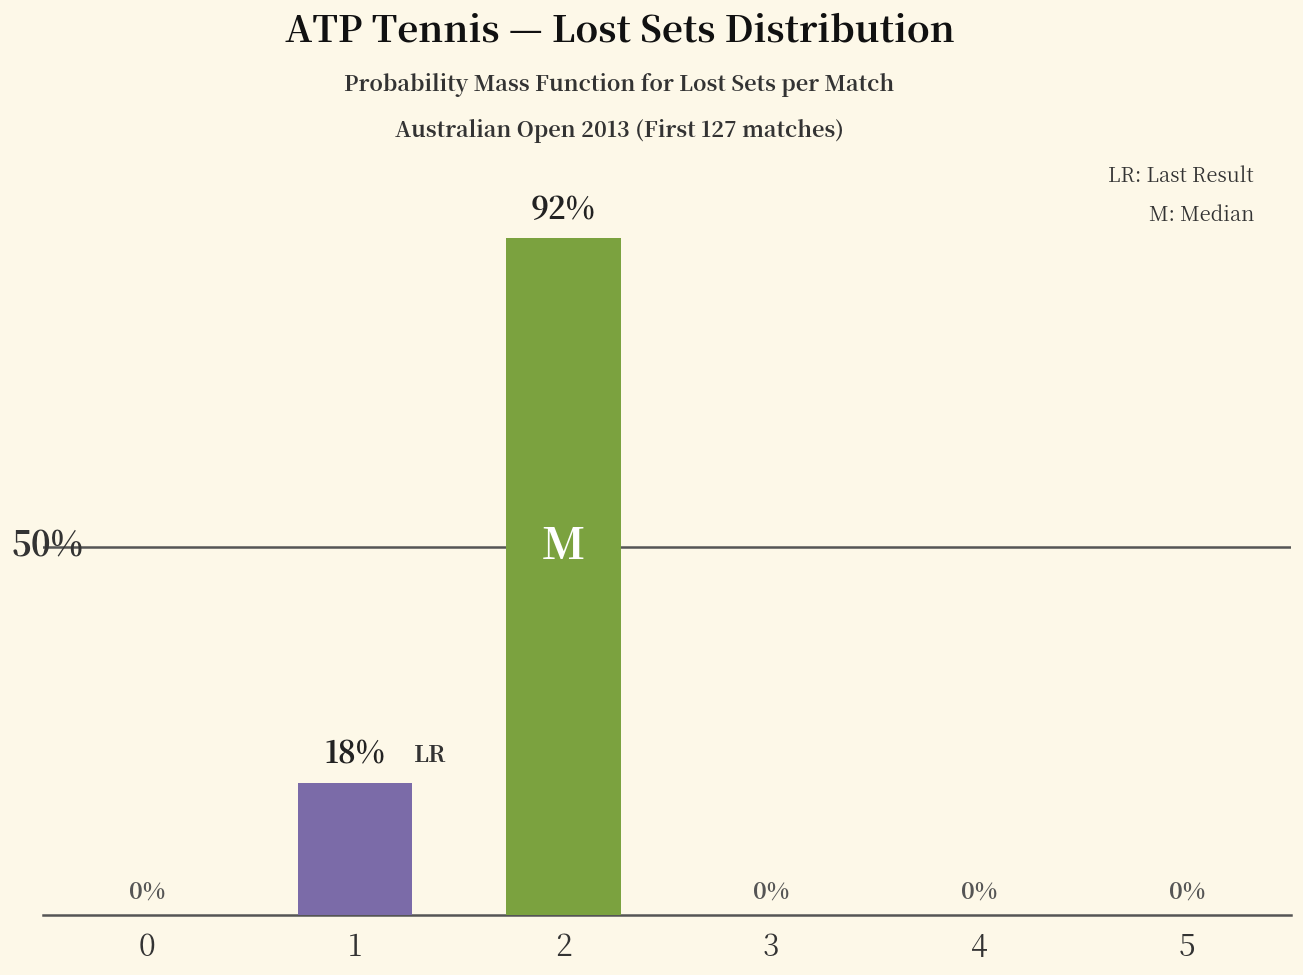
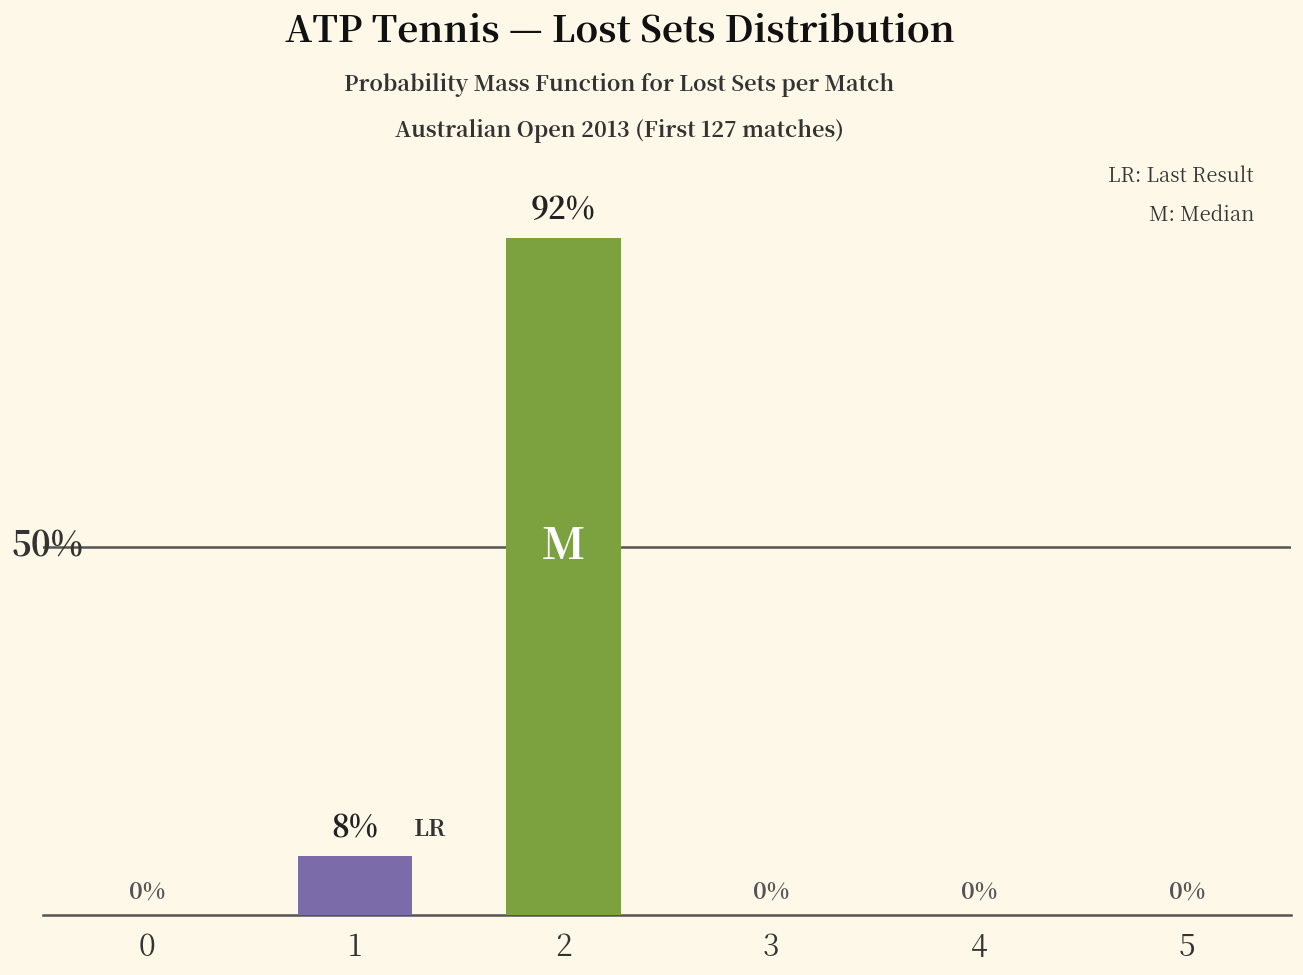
  {
    "0": "0%",
-   "1": "18%",
+   "1": "8%",
    "2": "92%",
    "3": "0%",
    "4": "0%",
    "5": "0%"
  }
